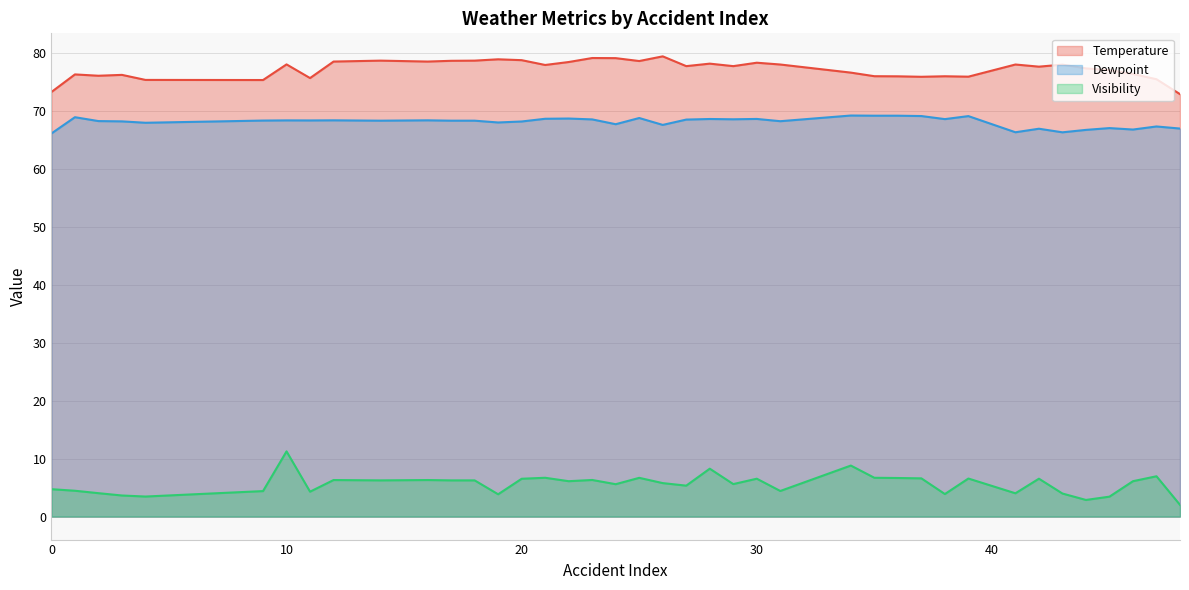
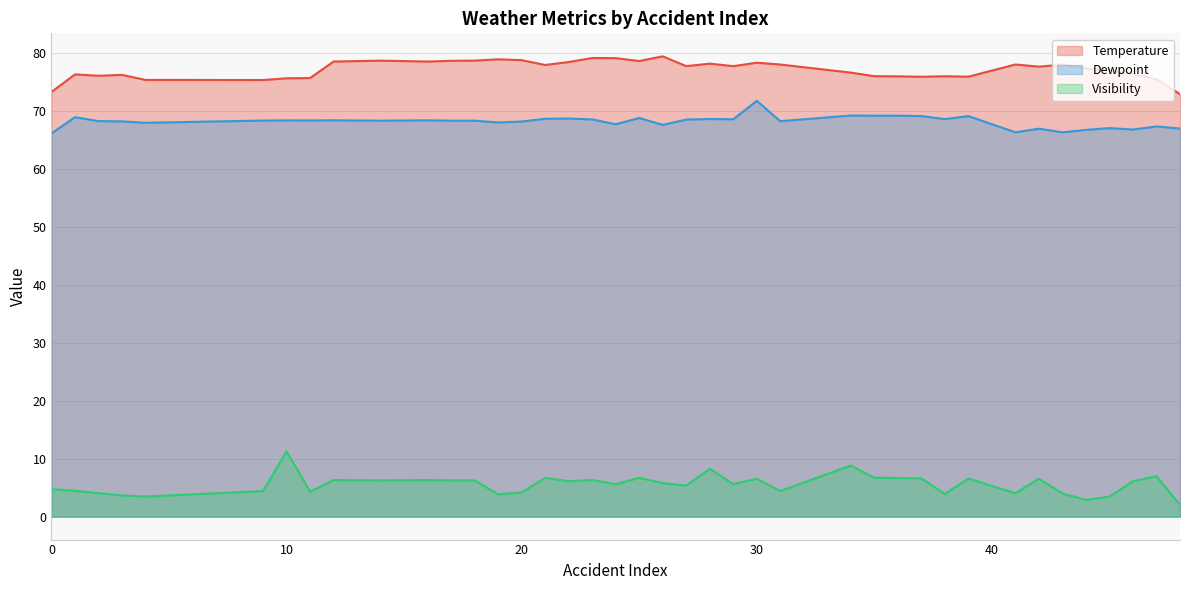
  {
    "Temperature": {
      "0": 73,
-     "10": 78,
+     "10": 76,
      "20": 79,
      "30": 78
    },
    "Dewpoint": {
      "0": 66,
      "10": 68,
      "20": 68,
-     "30": 69
+     "30": 72
    },
    "Visibility": {
      "0": 5,
      "10": 11,
-     "20": 7,
+     "20": 4,
      "30": 7
    }
  }
